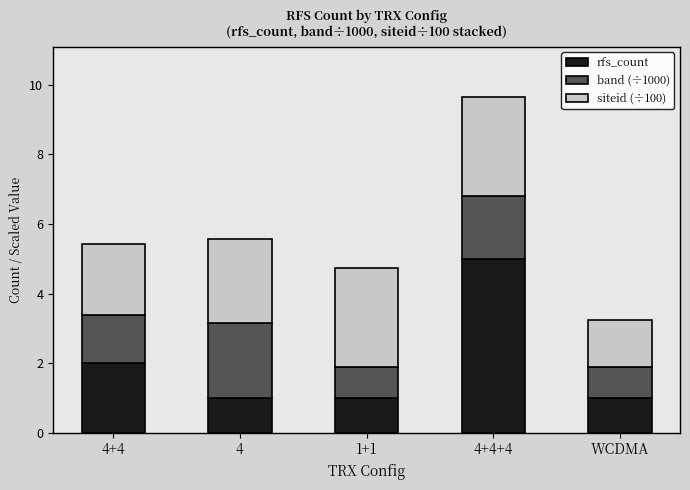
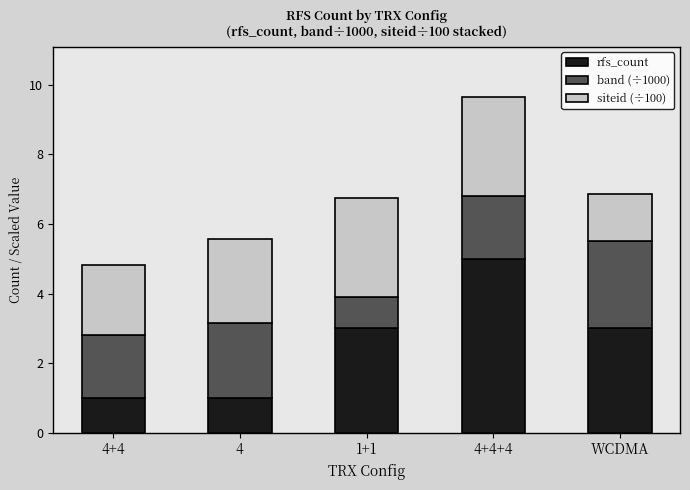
  {
    "rfs_count": {
-     "4+4": 2,
+     "4+4": 1,
      "4": 1,
-     "1+1": 1,
+     "1+1": 3,
      "4+4+4": 5,
-     "WCDMA": 1
+     "WCDMA": 3
    },
    "band (÷1000)": {
-     "4+4": 1.4,
+     "4+4": 1.8,
      "4": 2.1,
      "1+1": 0.9,
      "4+4+4": 1.8,
-     "WCDMA": 0.9
+     "WCDMA": 2.5
    },
    "siteid (÷100)": {
      "4+4": 2.0,
      "4": 2.4,
      "1+1": 2.8,
      "4+4+4": 2.8,
      "WCDMA": 1.3
    }
  }
